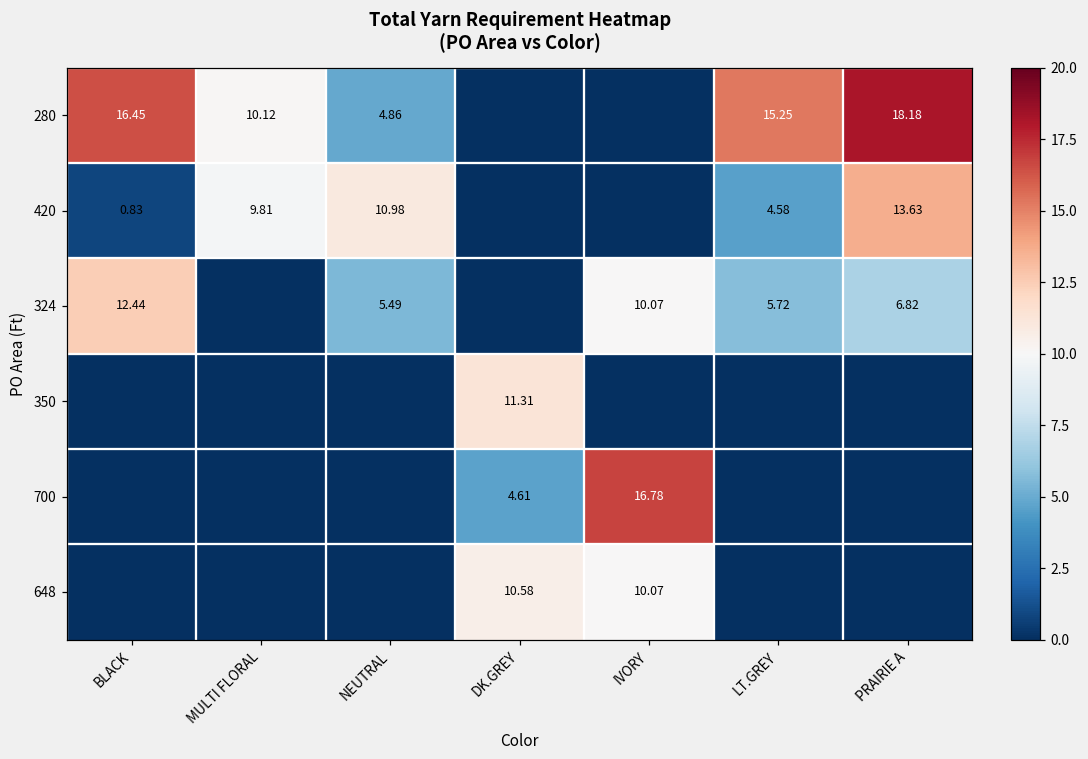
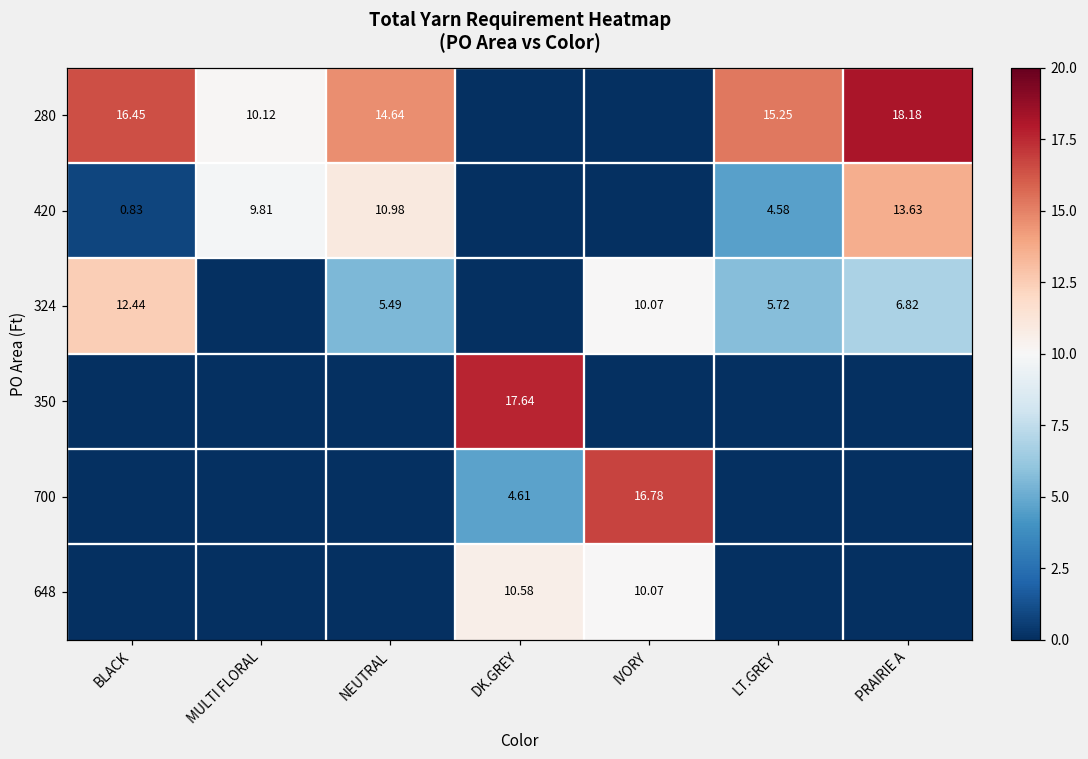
  {
    "280": {
      "BLACK": 16.45,
      "MULTI FLORAL": 10.12,
-     "NEUTRAL": 4.86,
+     "NEUTRAL": 14.64,
      "LT.GREY": 15.25,
      "PRAIRIE A": 18.18
    },
    "420": {
      "BLACK": 0.83,
      "MULTI FLORAL": 9.81,
      "NEUTRAL": 10.98,
      "LT.GREY": 4.58,
      "PRAIRIE A": 13.63
    },
    "324": {
      "BLACK": 12.44,
      "NEUTRAL": 5.49,
      "IVORY": 10.07,
      "LT.GREY": 5.72,
      "PRAIRIE A": 6.82
    },
    "350": {
-     "DK.GREY": 11.31
+     "DK.GREY": 17.64
    },
    "700": {
      "DK.GREY": 4.61,
      "IVORY": 16.78
    },
    "648": {
      "DK.GREY": 10.58,
      "IVORY": 10.07
    }
  }
